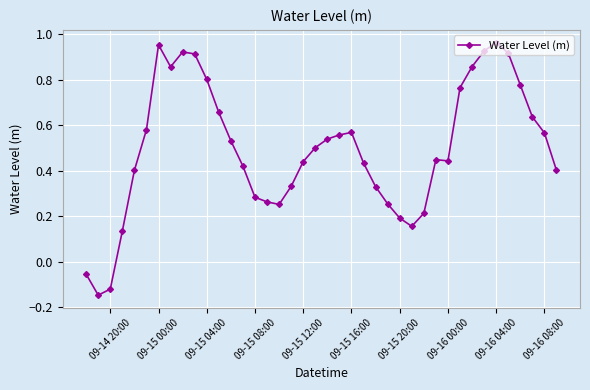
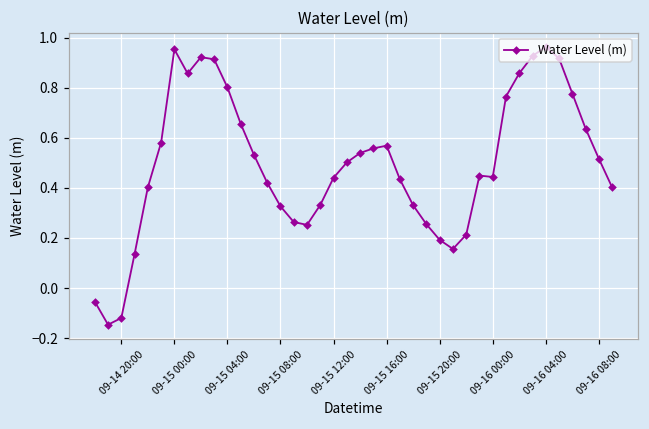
  {
    "09-14 20:00": -0.12,
    "09-15 00:00": 0.95,
    "09-15 04:00": 0.80,
-   "09-15 08:00": 0.28,
+   "09-15 08:00": 0.33,
    "09-15 12:00": 0.44,
    "09-15 16:00": 0.57,
    "09-15 20:00": 0.19,
    "09-16 00:00": 0.44,
-   "09-16 08:00": 0.57
+   "09-16 08:00": 0.52
  }
